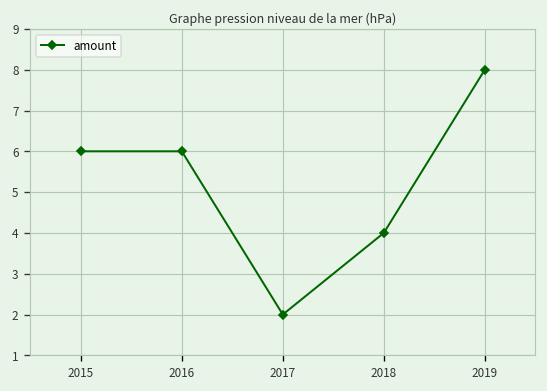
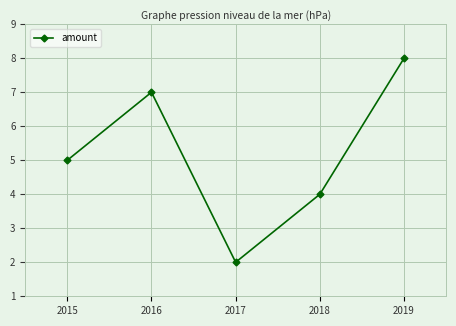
  {
-   "2015": 6,
-   "2016": 6,
+   "2015": 5,
+   "2016": 7,
    "2017": 2,
    "2018": 4,
    "2019": 8
  }
